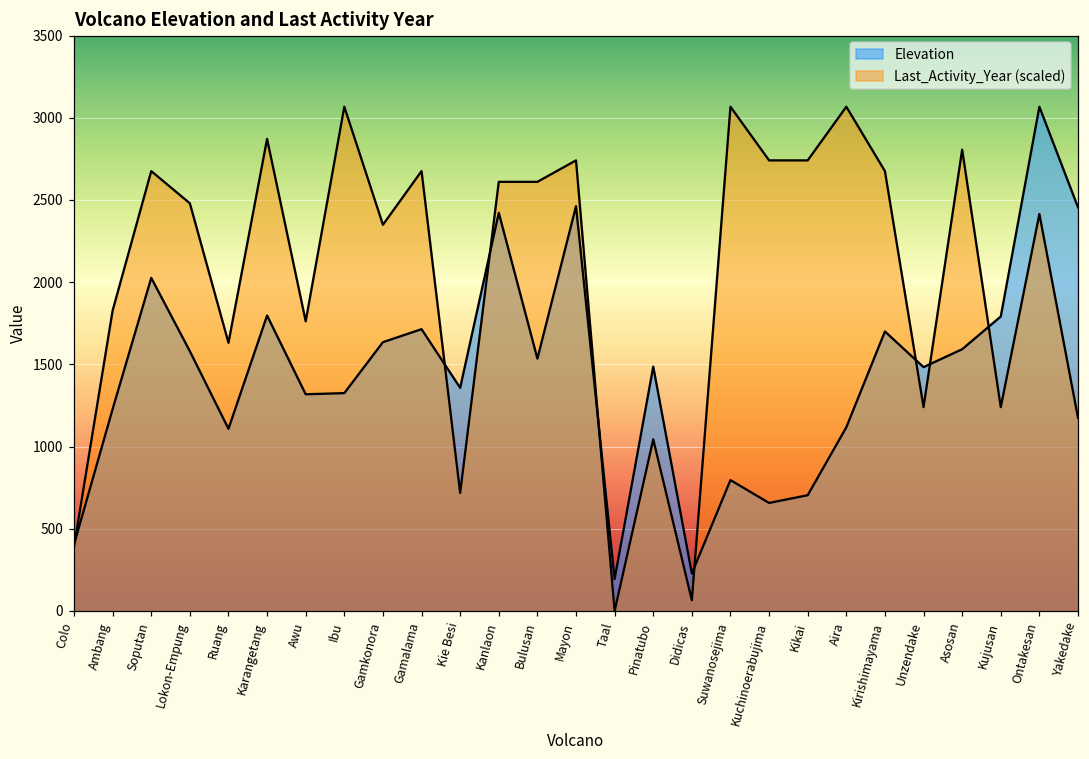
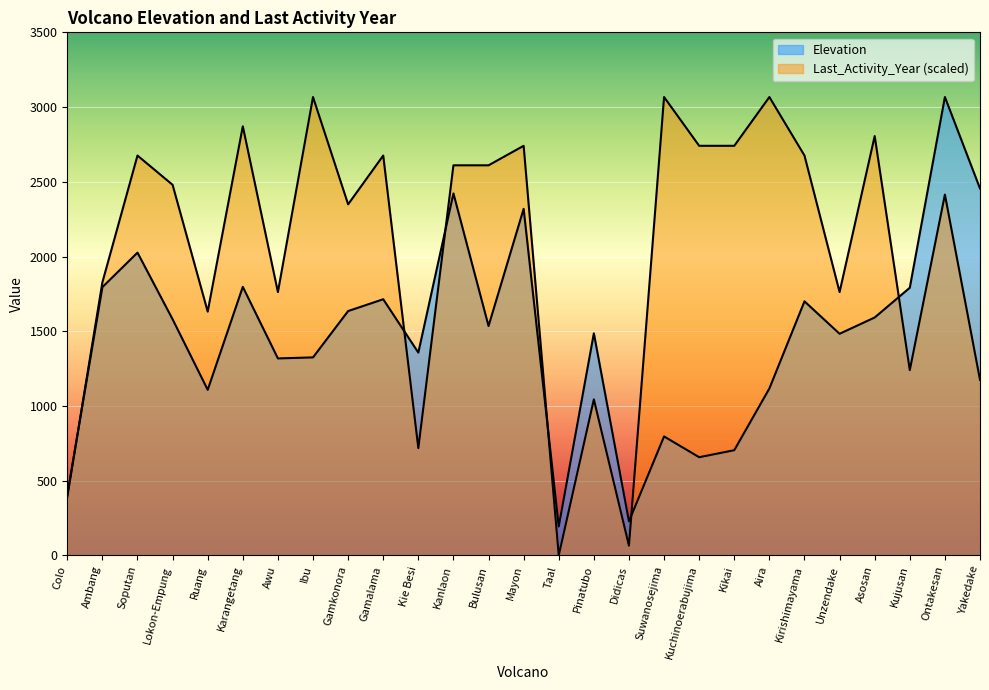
  {
    "Elevation": {
-     "Ambang": 1230,
+     "Ambang": 1800,
      "Soputan": 2030,
      "Lokon-Empung": 1580,
      "Ruang": 1110,
      "Karangetang": 1800,
      "Awu": 1320,
      "Ibu": 1330,
      "Gamkonora": 1640,
      "Gamalama": 1710,
      "Kie Besi": 1360,
      "Kanlaon": 2420,
      "Bulusan": 1540,
-     "Mayon": 2460,
+     "Mayon": 2320,
      "Taal": 190,
      "Pinatubo": 1490,
      "Didicas": 230,
      "Suwanosejima": 800,
      "Kuchinoerabujima": 660,
      "Kikai": 700,
      "Aira": 1120,
      "Kirishimayama": 1700,
      "Unzendake": 1480,
      "Asosan": 1590,
      "Kujusan": 1790,
      "Ontakesan": 3070,
      "Yakedake": 2460
    },
    "Last_Activity_Year (scaled)": {
      "Ambang": 1830,
      "Soputan": 2680,
      "Lokon-Empung": 2480,
      "Ruang": 1630,
      "Karangetang": 2870,
      "Awu": 1760,
      "Ibu": 3070,
      "Gamkonora": 2350,
      "Gamalama": 2680,
      "Kie Besi": 720,
      "Kanlaon": 2610,
      "Bulusan": 2610,
      "Mayon": 2740,
      "Taal": 0,
      "Pinatubo": 1040,
      "Didicas": 70,
      "Suwanosejima": 3070,
      "Kuchinoerabujima": 2740,
      "Kikai": 2740,
      "Aira": 3070,
      "Kirishimayama": 2680,
-     "Unzendake": 1240,
+     "Unzendake": 1760,
      "Asosan": 2810,
      "Kujusan": 1240,
      "Ontakesan": 2410,
      "Yakedake": 1170
    }
  }
